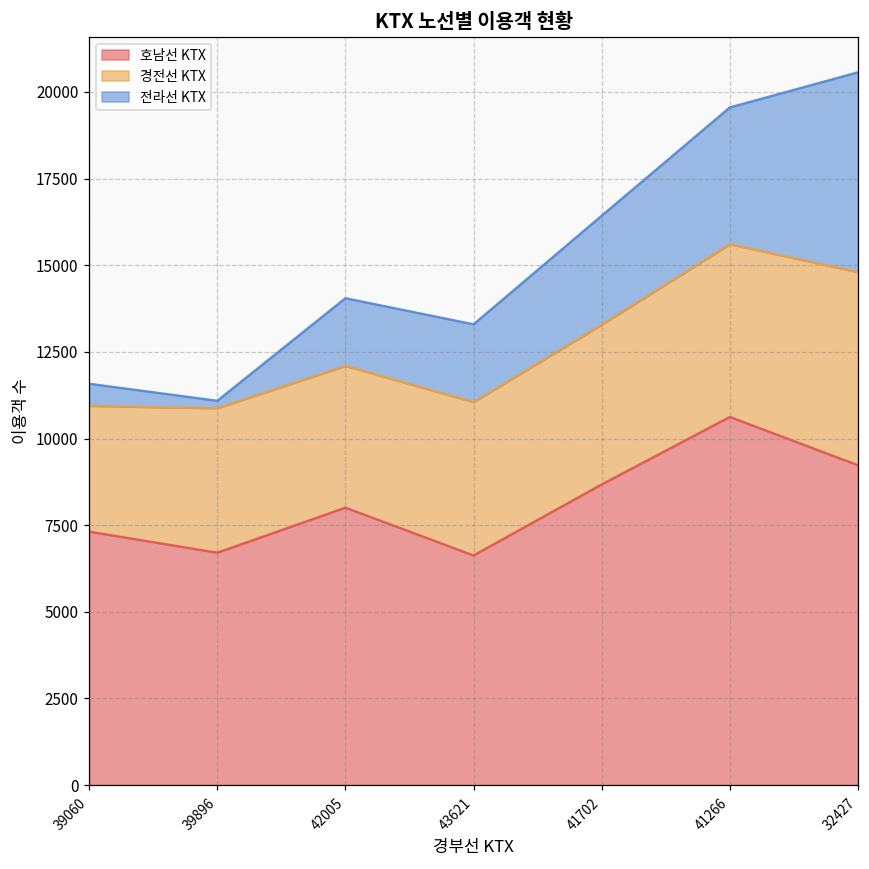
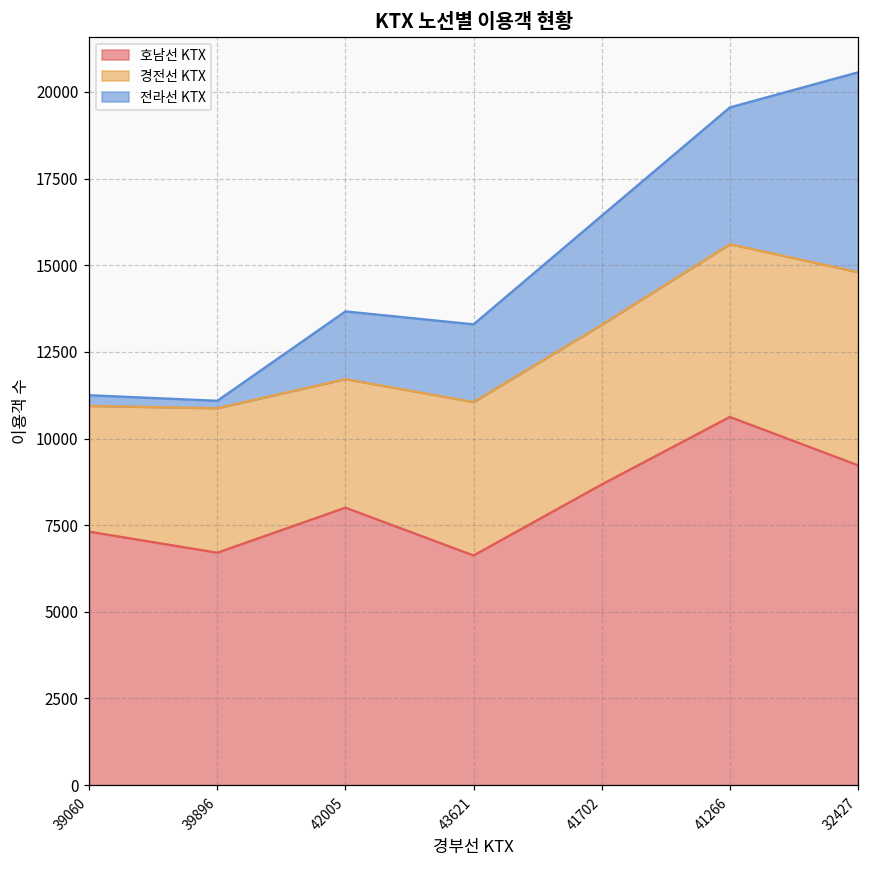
  {
    "호남선 KTX": {
      "39060": 7300,
      "39896": 6700,
      "42005": 8000,
      "43621": 6600,
      "41702": 8700,
      "41266": 10600,
      "32427": 9200
    },
    "경전선 KTX": {
      "39060": 3600,
      "39896": 4200,
-     "42005": 4100,
+     "42005": 3700,
      "43621": 4400,
      "41702": 4600,
      "41266": 5000,
      "32427": 5600
    },
    "전라선 KTX": {
-     "39060": 600,
+     "39060": 300,
      "39896": 200,
      "42005": 2000,
      "43621": 2200,
      "41702": 3100,
      "41266": 3900,
      "32427": 5800
    }
  }
